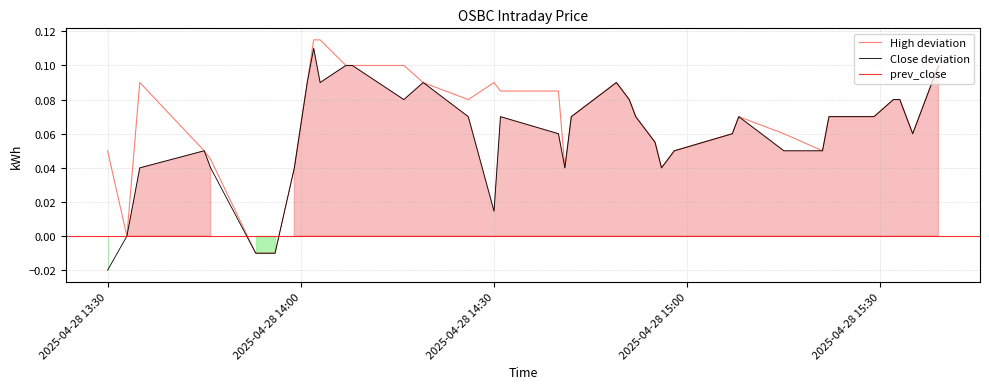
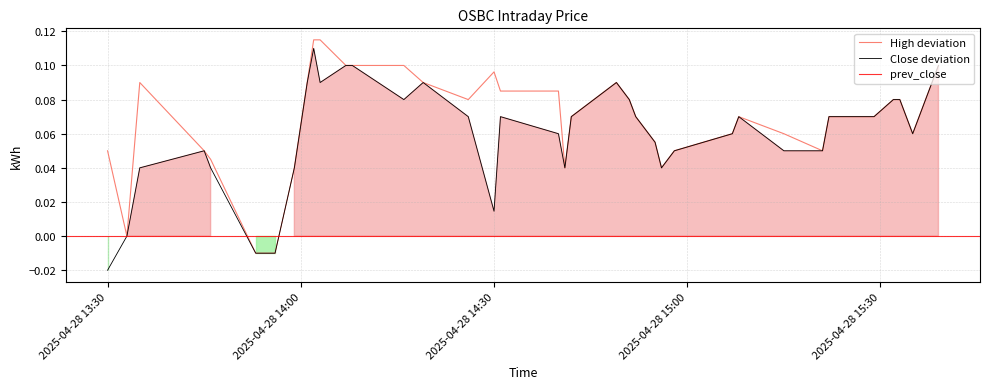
  {
    "High deviation": {
      "2025-04-28 13:30": 0.050,
-     "2025-04-28 14:30": 0.090
+     "2025-04-28 14:30": 0.096
    },
    "Close deviation": {
      "2025-04-28 13:30": -0.020,
      "2025-04-28 14:30": 0.015
    }
  }
